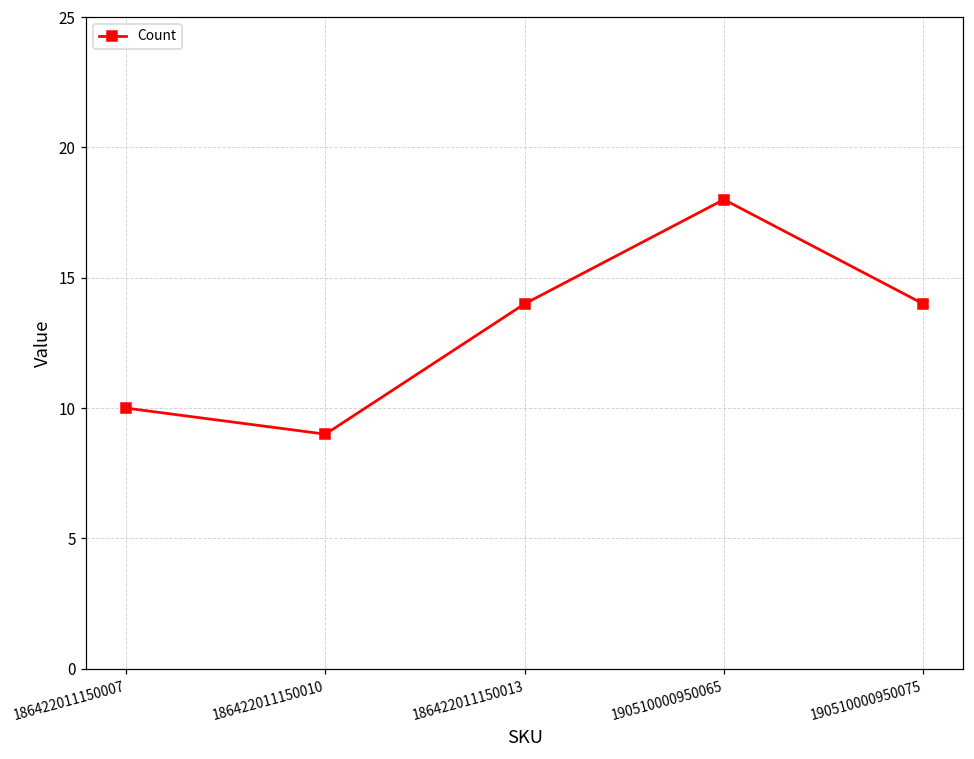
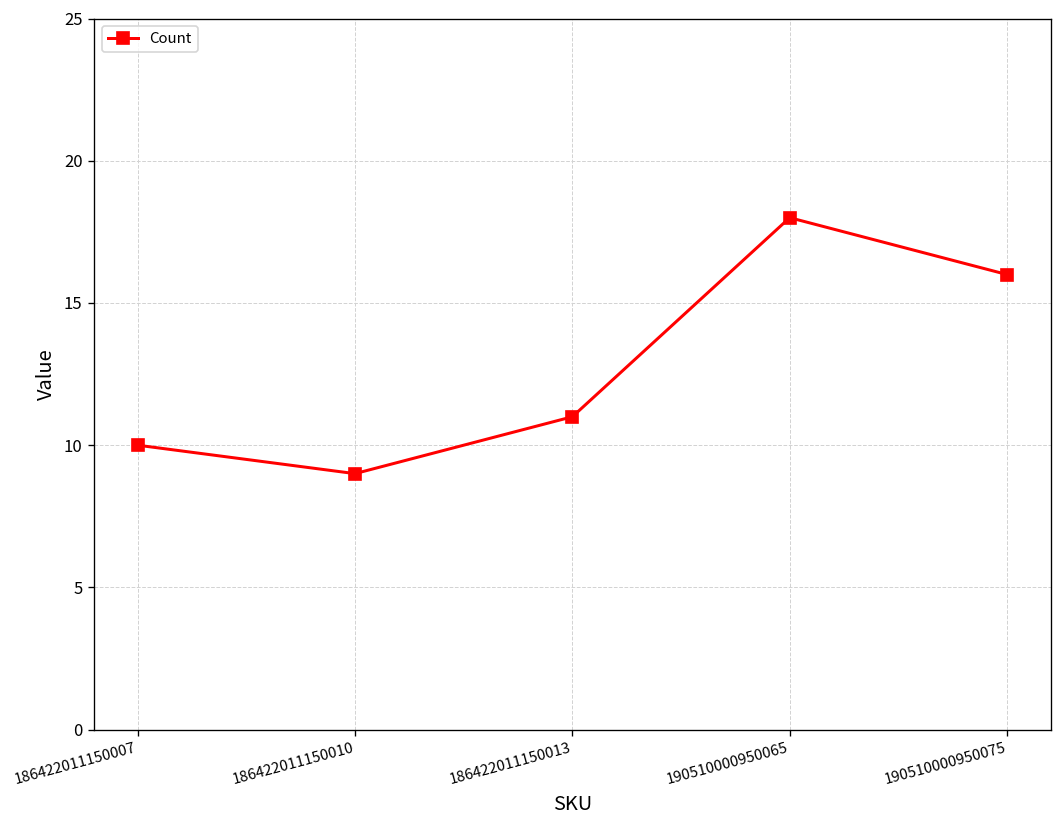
  {
    "186422011150007": 10,
    "186422011150010": 9,
-   "186422011150013": 14,
+   "186422011150013": 11,
    "190510000950065": 18,
-   "190510000950075": 14
+   "190510000950075": 16
  }
